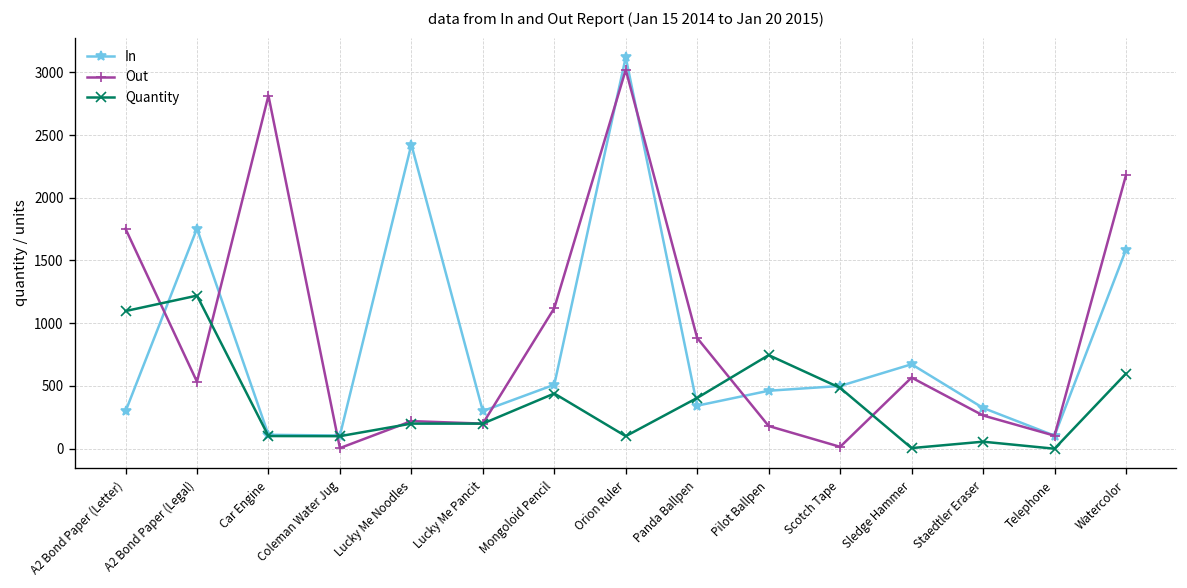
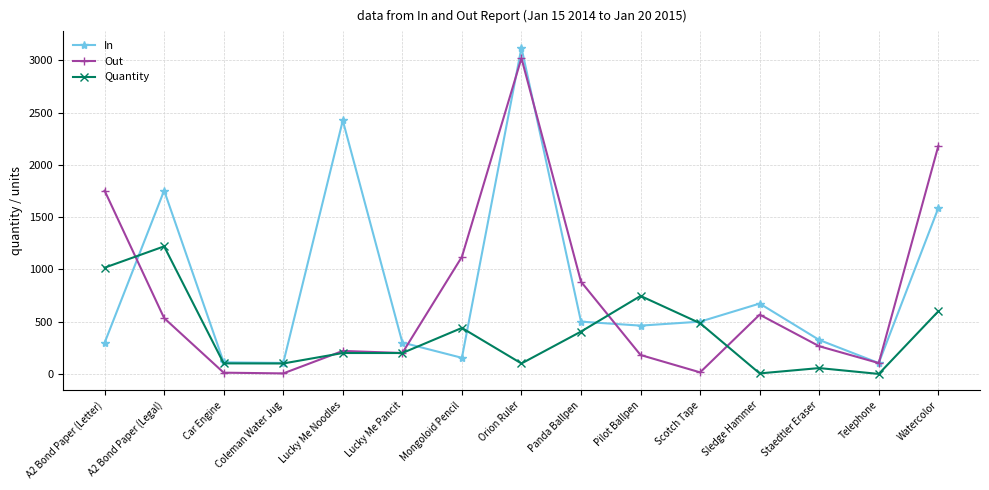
  {
    "In": {
      "A2 Bond Paper (Letter)": 300,
      "A2 Bond Paper (Legal)": 1750,
      "Lucky Me Noodles": 2420,
      "Lucky Me Pancit": 300,
-     "Mongoloid Pencil": 510,
+     "Mongoloid Pencil": 150,
      "Orion Ruler": 3120,
-     "Panda Ballpen": 340,
+     "Panda Ballpen": 500,
      "Pilot Ballpen": 460,
      "Sledge Hammer": 670,
      "Staedtler Eraser": 330,
      "Watercolor": 1590
    },
    "Out": {
      "A2 Bond Paper (Letter)": 1750,
      "A2 Bond Paper (Legal)": 530,
-     "Car Engine": 2810,
+     "Car Engine": 10,
      "Coleman Water Jug": 10,
      "Mongoloid Pencil": 1120,
      "Orion Ruler": 3020,
      "Panda Ballpen": 880,
      "Pilot Ballpen": 180,
      "Scotch Tape": 20,
      "Sledge Hammer": 570,
      "Staedtler Eraser": 270,
      "Watercolor": 2180
    },
    "Quantity": {
-     "A2 Bond Paper (Letter)": 1100,
+     "A2 Bond Paper (Letter)": 1020,
      "A2 Bond Paper (Legal)": 1220,
      "Mongoloid Pencil": 440,
      "Orion Ruler": 100,
      "Panda Ballpen": 410,
      "Pilot Ballpen": 750,
      "Sledge Hammer": 10,
      "Staedtler Eraser": 60,
      "Telephone": 0,
      "Watercolor": 600
    }
  }
